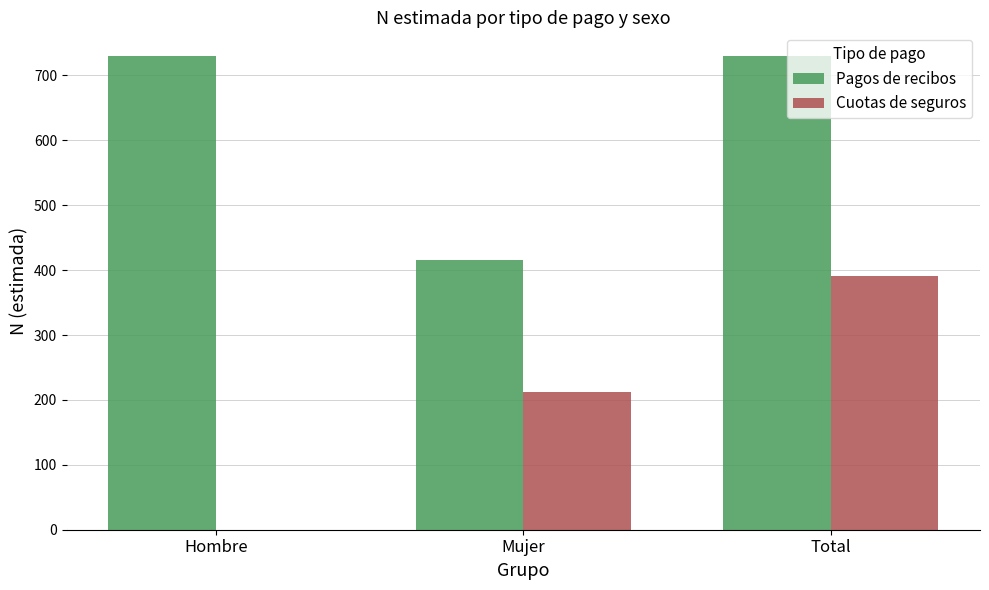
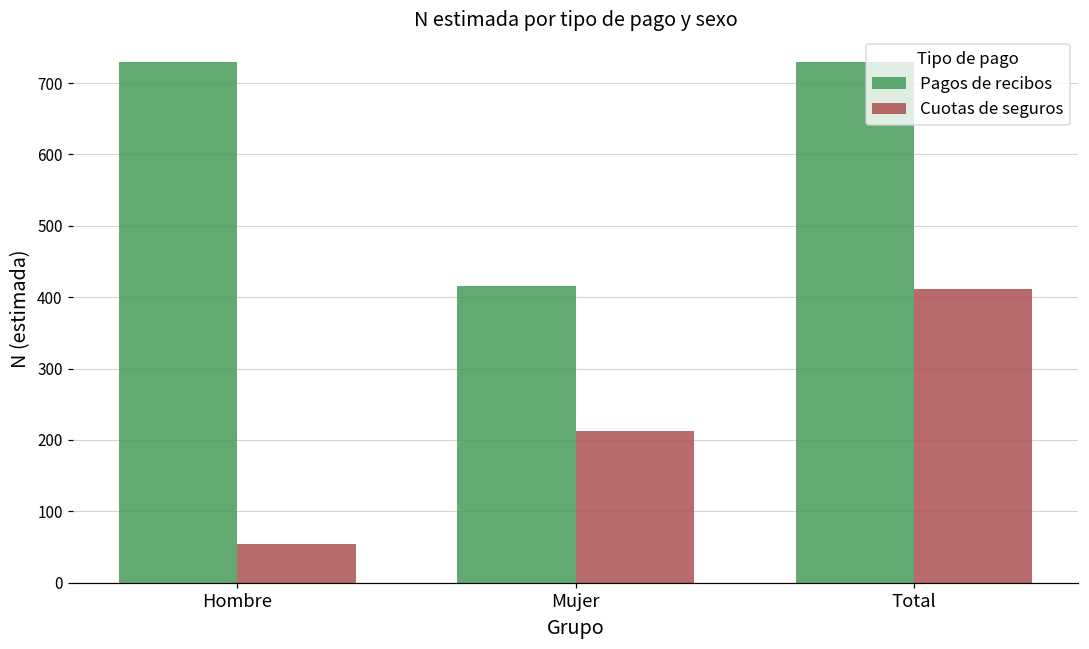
  {
    "Pagos de recibos": {
      "Hombre": 730,
      "Mujer": 420,
      "Total": 730
    },
    "Cuotas de seguros": {
-     "Hombre": 0,
+     "Hombre": 50,
      "Mujer": 210,
-     "Total": 390
+     "Total": 410
    }
  }
